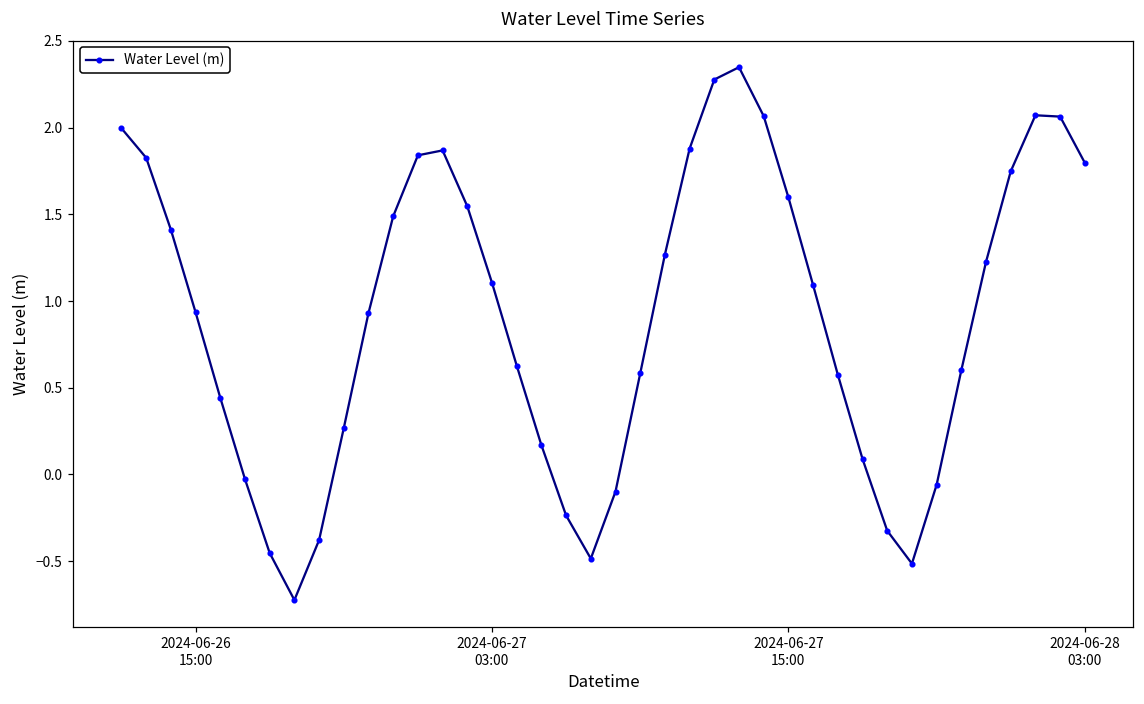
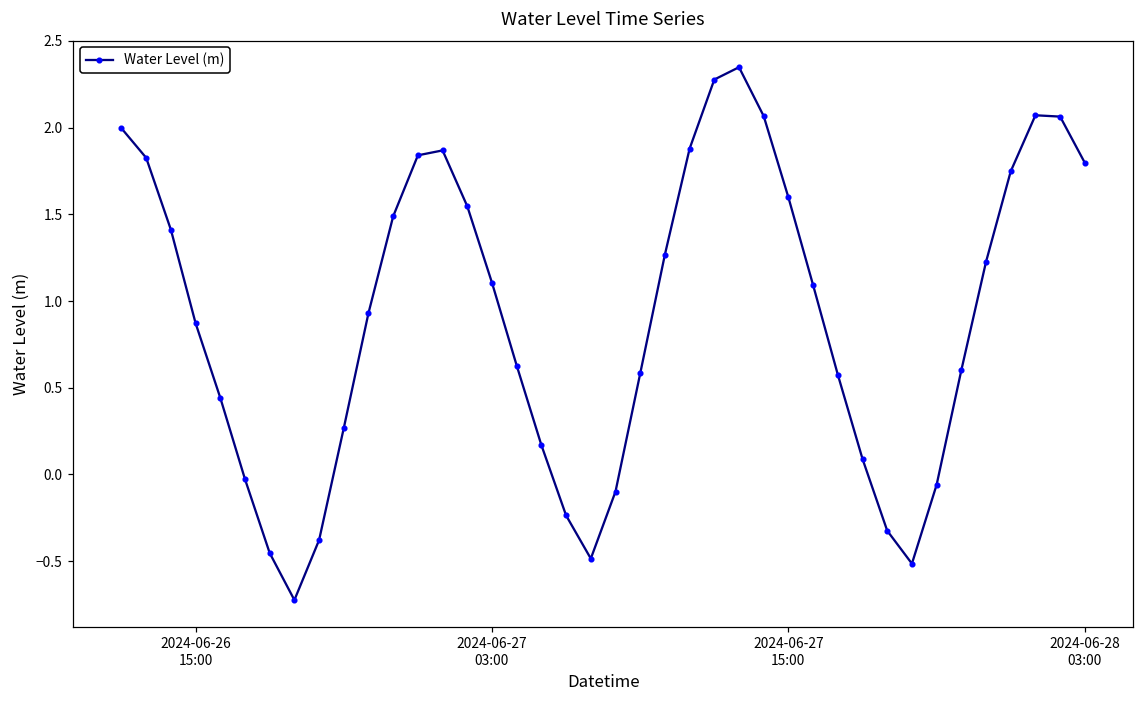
  {
-   "2024-06-26 15:00": 0.93,
+   "2024-06-26 15:00": 0.87,
    "2024-06-27 03:00": 1.10,
    "2024-06-27 15:00": 1.60,
    "2024-06-28 03:00": 1.80
  }
